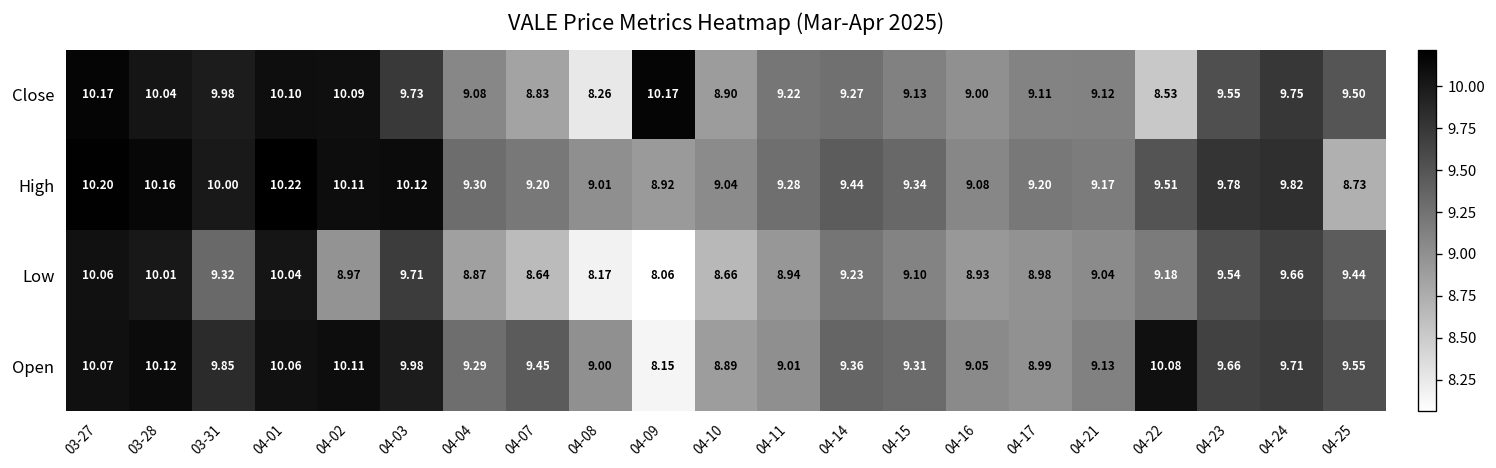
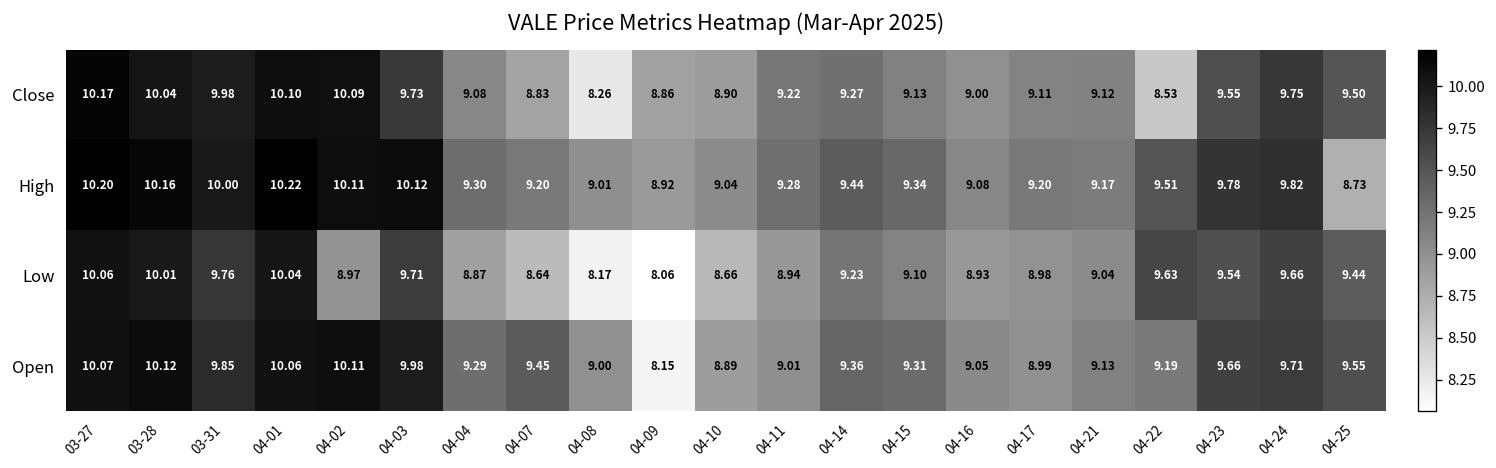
  {
    "Close": {
      "03-27": 10.17,
      "03-28": 10.04,
      "03-31": 9.98,
      "04-01": 10.10,
      "04-02": 10.09,
      "04-03": 9.73,
      "04-04": 9.08,
      "04-07": 8.83,
      "04-08": 8.26,
-     "04-09": 10.17,
+     "04-09": 8.86,
      "04-10": 8.90,
      "04-11": 9.22,
      "04-14": 9.27,
      "04-15": 9.13,
      "04-16": 9.00,
      "04-17": 9.11,
      "04-21": 9.12,
      "04-22": 8.53,
      "04-23": 9.55,
      "04-24": 9.75,
      "04-25": 9.50
    },
    "High": {
      "03-27": 10.20,
      "03-28": 10.16,
      "03-31": 10.00,
      "04-01": 10.22,
      "04-02": 10.11,
      "04-03": 10.12,
      "04-04": 9.30,
      "04-07": 9.20,
      "04-08": 9.01,
      "04-09": 8.92,
      "04-10": 9.04,
      "04-11": 9.28,
      "04-14": 9.44,
      "04-15": 9.34,
      "04-16": 9.08,
      "04-17": 9.20,
      "04-21": 9.17,
      "04-22": 9.51,
      "04-23": 9.78,
      "04-24": 9.82,
      "04-25": 8.73
    },
    "Low": {
      "03-27": 10.06,
      "03-28": 10.01,
-     "03-31": 9.32,
+     "03-31": 9.76,
      "04-01": 10.04,
      "04-02": 8.97,
      "04-03": 9.71,
      "04-04": 8.87,
      "04-07": 8.64,
      "04-08": 8.17,
      "04-09": 8.06,
      "04-10": 8.66,
      "04-11": 8.94,
      "04-14": 9.23,
      "04-15": 9.10,
      "04-16": 8.93,
      "04-17": 8.98,
      "04-21": 9.04,
-     "04-22": 9.18,
+     "04-22": 9.63,
      "04-23": 9.54,
      "04-24": 9.66,
      "04-25": 9.44
    },
    "Open": {
      "03-27": 10.07,
      "03-28": 10.12,
      "03-31": 9.85,
      "04-01": 10.06,
      "04-02": 10.11,
      "04-03": 9.98,
      "04-04": 9.29,
      "04-07": 9.45,
      "04-08": 9.00,
      "04-09": 8.15,
      "04-10": 8.89,
      "04-11": 9.01,
      "04-14": 9.36,
      "04-15": 9.31,
      "04-16": 9.05,
      "04-17": 8.99,
      "04-21": 9.13,
-     "04-22": 10.08,
+     "04-22": 9.19,
      "04-23": 9.66,
      "04-24": 9.71,
      "04-25": 9.55
    }
  }
